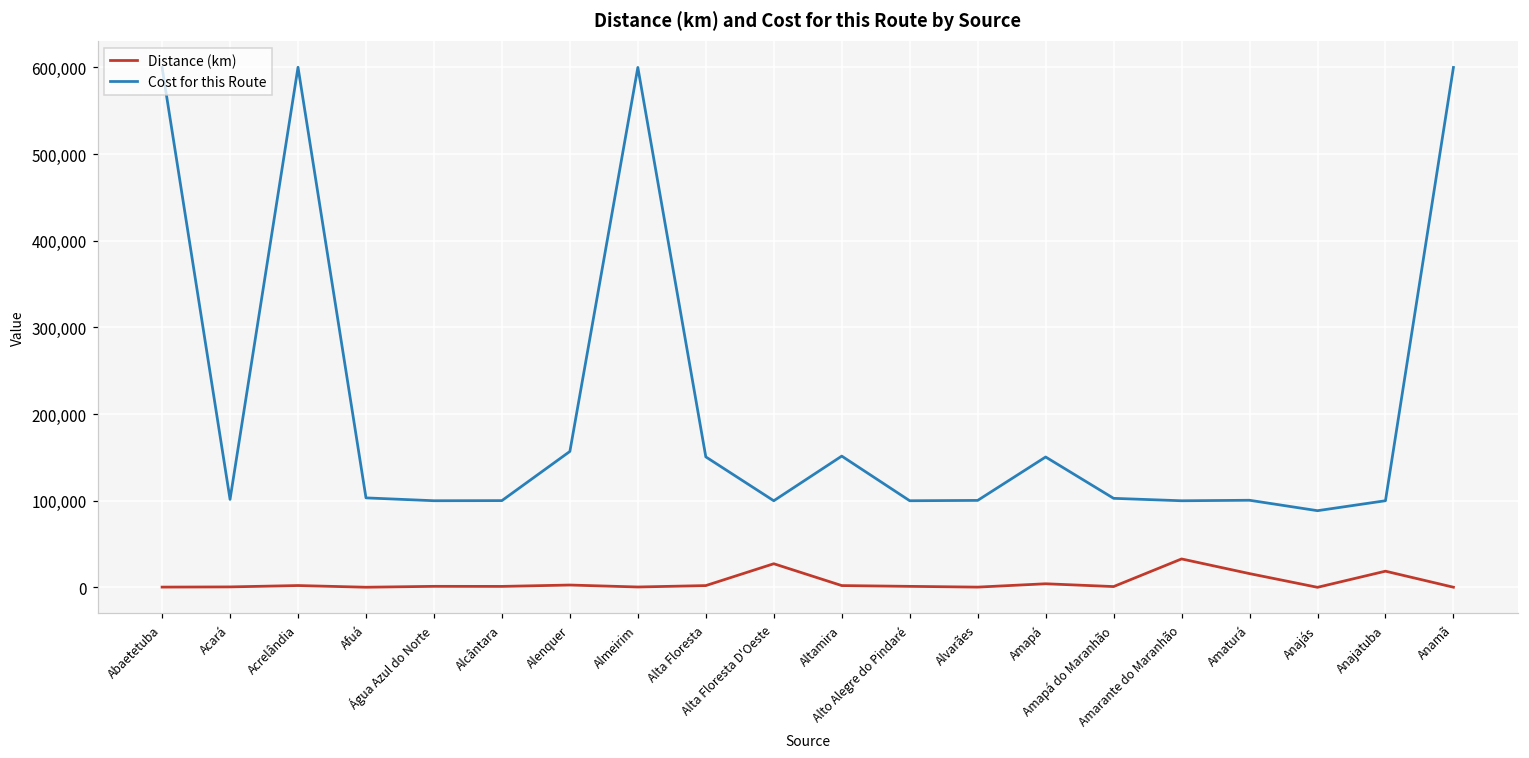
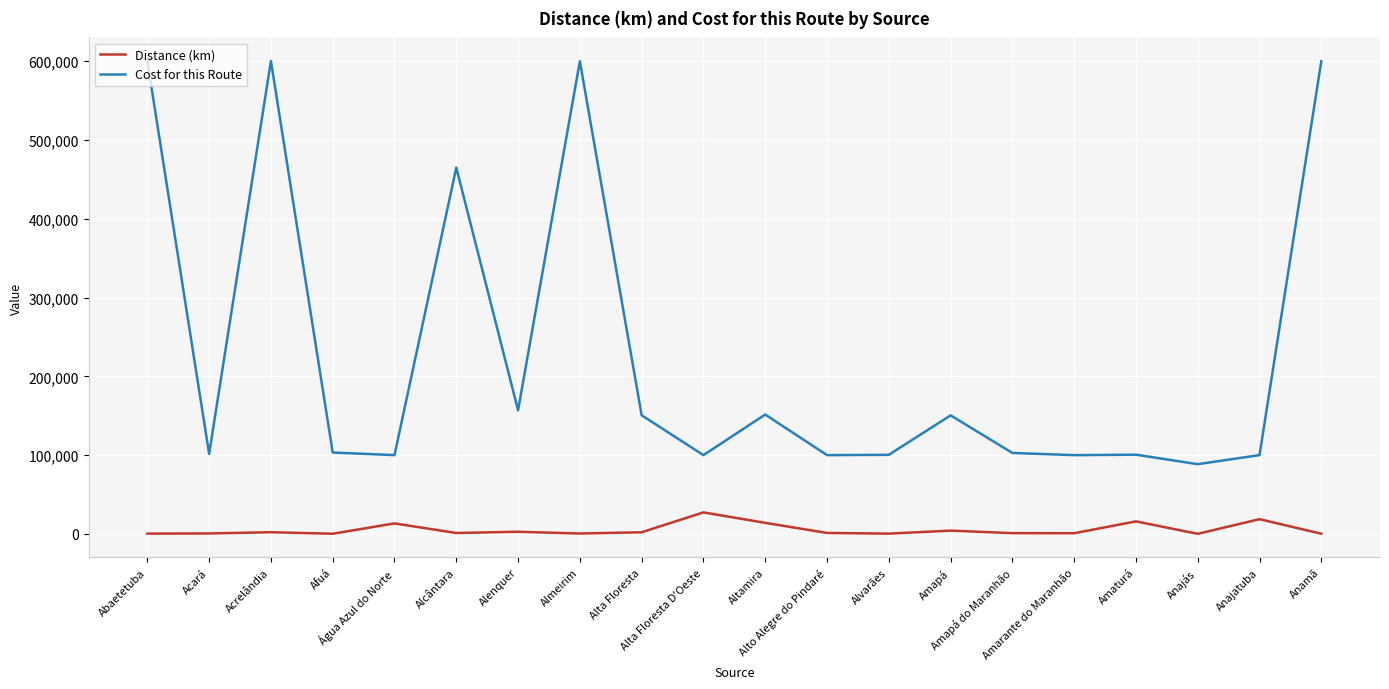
  {
    "Distance (km)": {
      "Abaetetuba": "0",
      "Acará": "0",
      "Acrelândia": "0",
      "Afuá": "0",
-     "Água Azul do Norte": "0",
+     "Água Azul do Norte": "10,000",
      "Alcântara": "0",
      "Alenquer": "0",
      "Almeirim": "0",
      "Alta Floresta": "0",
      "Alta Floresta D'Oeste": "30,000",
-     "Altamira": "0",
+     "Altamira": "10,000",
      "Alto Alegre do Pindaré": "0",
      "Alvarães": "0",
      "Amapá": "0",
      "Amapá do Maranhão": "0",
-     "Amarante do Maranhão": "30,000",
+     "Amarante do Maranhão": "0",
      "Amaturá": "20,000",
      "Anajás": "0",
      "Anajatuba": "20,000",
      "Anamã": "0"
    },
    "Cost for this Route": {
      "Acará": "100,000",
      "Acrelândia": "600,000",
      "Afuá": "100,000",
      "Água Azul do Norte": "100,000",
-     "Alcântara": "100,000",
+     "Alcântara": "460,000",
      "Alenquer": "160,000",
      "Almeirim": "600,000",
      "Alta Floresta": "150,000",
      "Alta Floresta D'Oeste": "100,000",
      "Altamira": "150,000",
      "Alto Alegre do Pindaré": "100,000",
      "Alvarães": "100,000",
      "Amapá": "150,000",
      "Amapá do Maranhão": "100,000",
      "Amarante do Maranhão": "100,000",
      "Amaturá": "100,000",
      "Anajás": "90,000",
      "Anajatuba": "100,000",
      "Anamã": "600,000"
    }
  }
